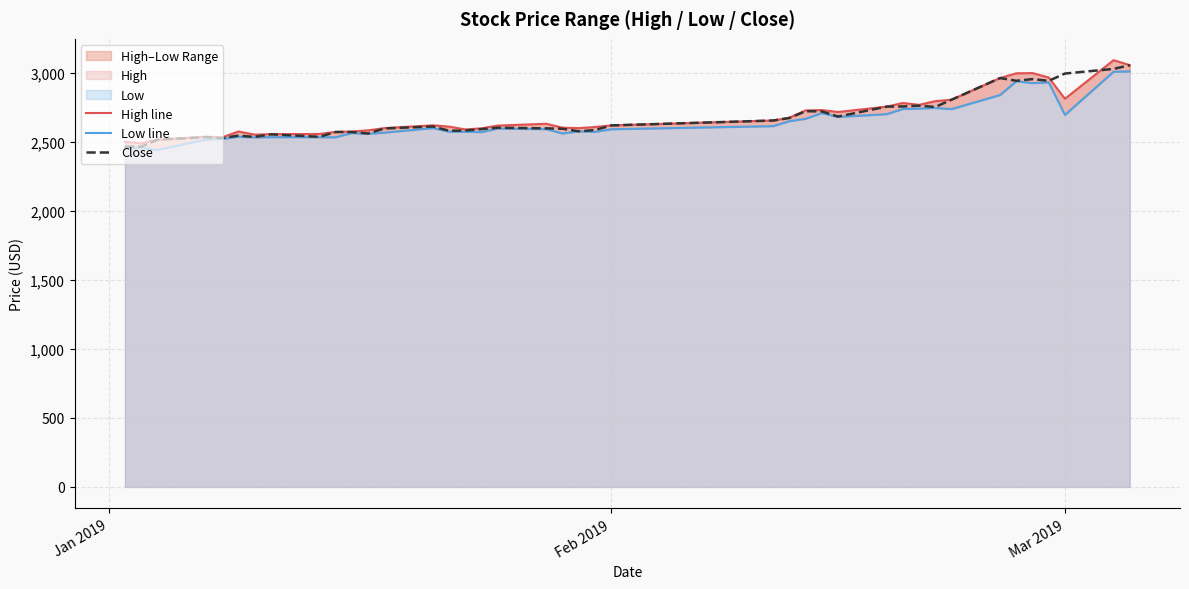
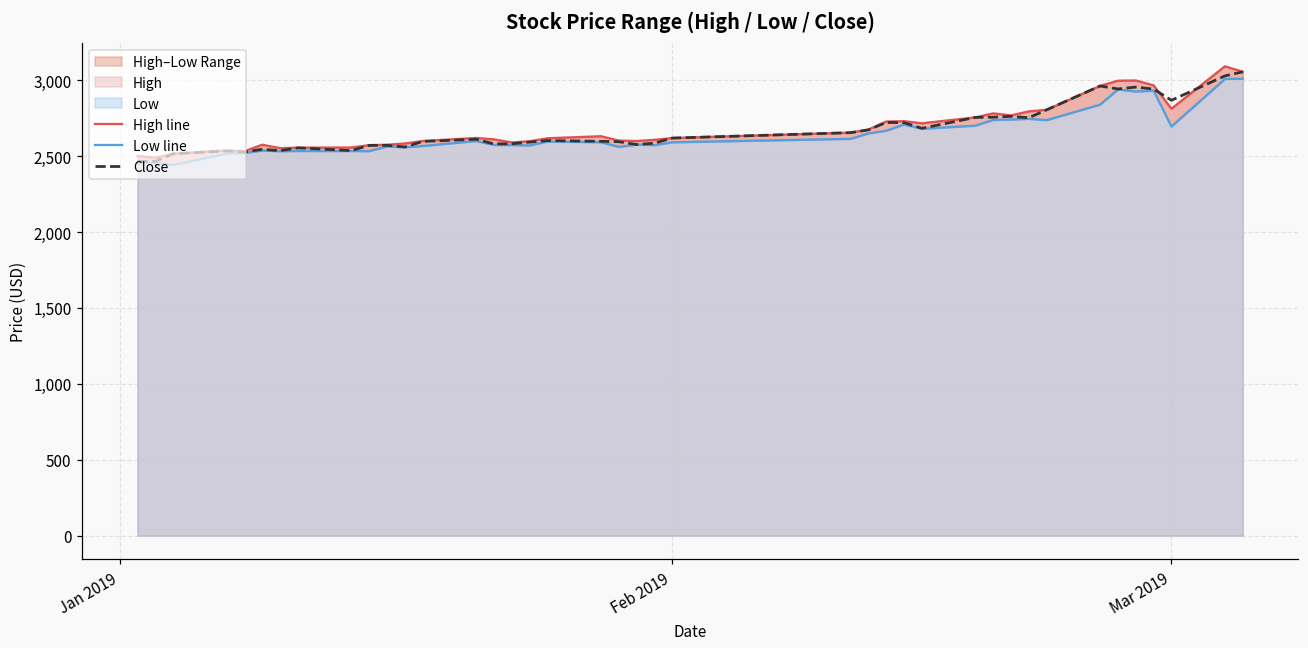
  {
    "High": {
      "Mar 2019": "2,810"
    },
    "Low": {
      "Feb 2019": "2,590",
      "Mar 2019": "2,690"
    },
    "Close": {
-     "Mar 2019": "2,990"
+     "Mar 2019": "2,870"
    }
  }
